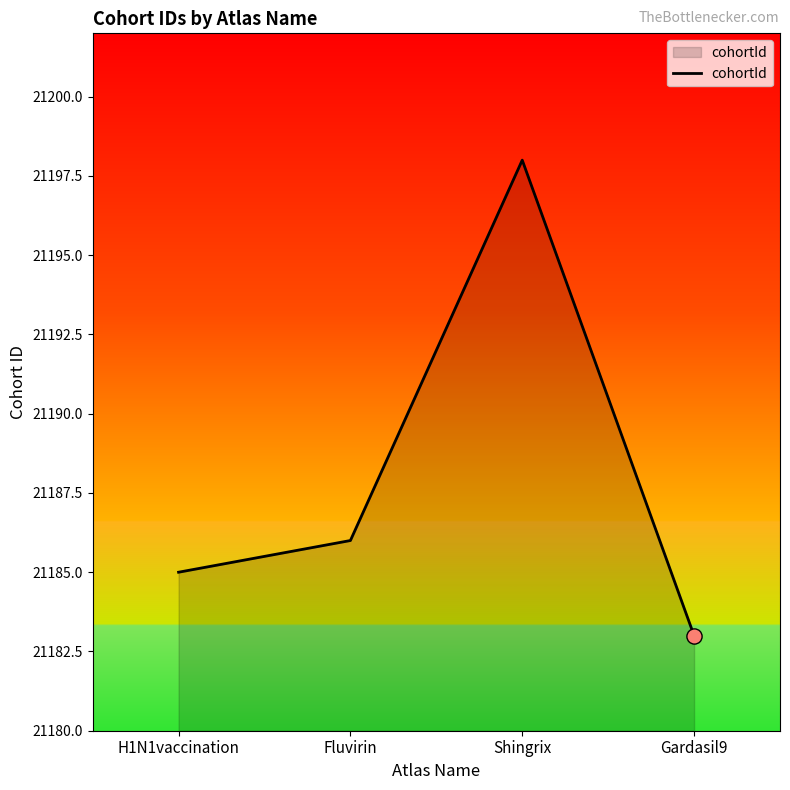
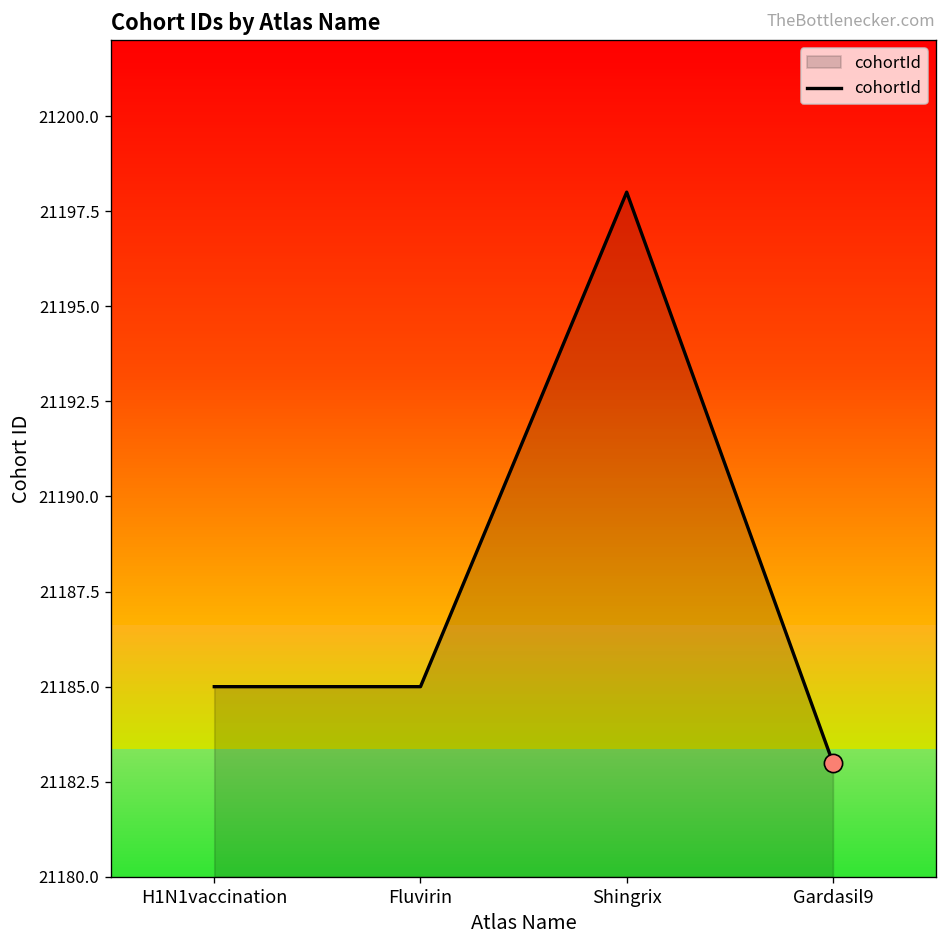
  {
    "cohortId": {
      "H1N1vaccination": 21185,
-     "Fluvirin": 21186,
+     "Fluvirin": 21185,
      "Shingrix": 21198
    }
  }
